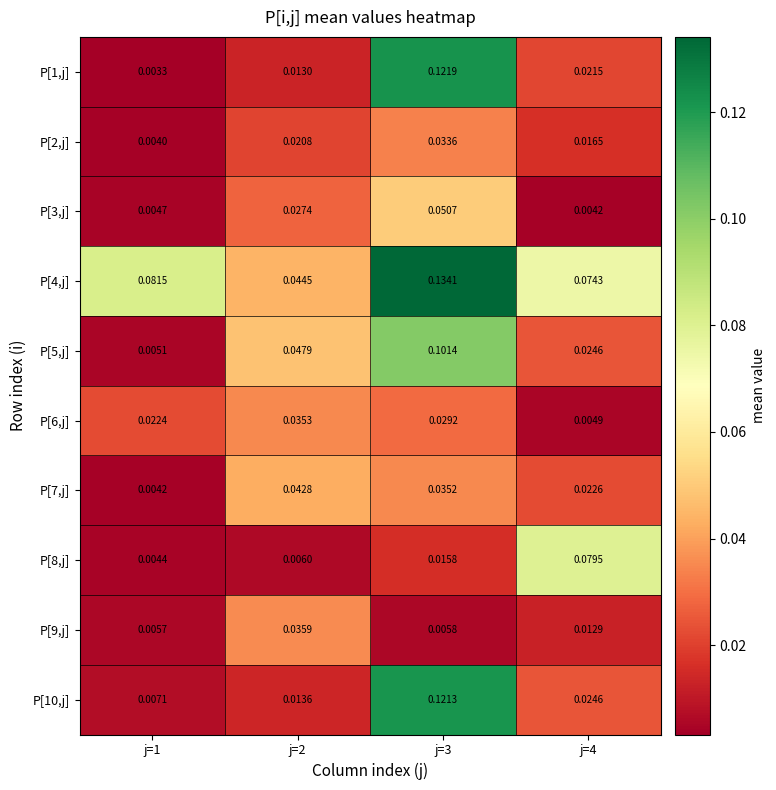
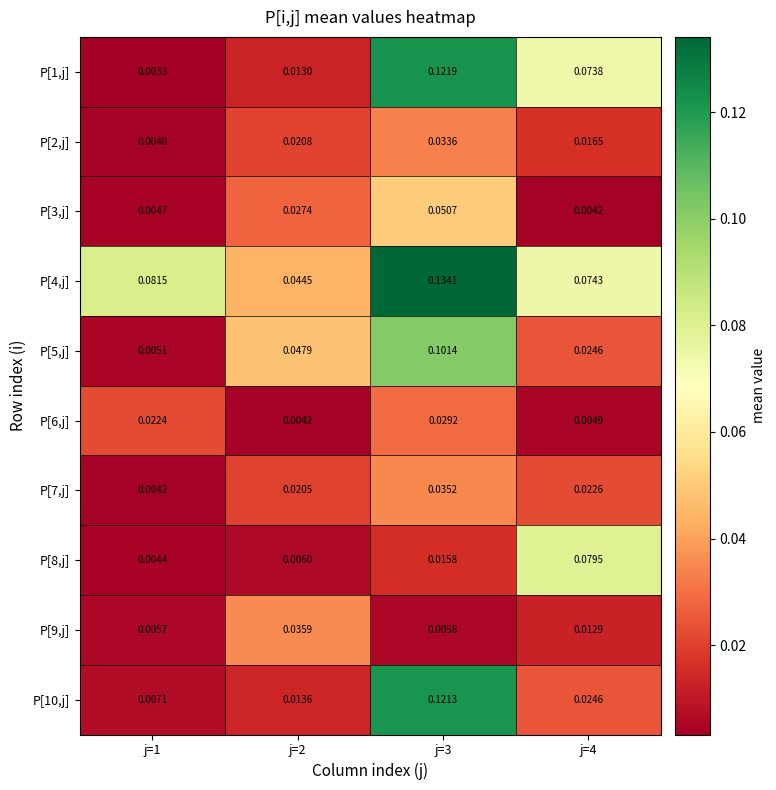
  {
    "P[1,j]": {
      "j=1": 0.0033,
      "j=2": 0.0130,
      "j=3": 0.1219,
-     "j=4": 0.0215
+     "j=4": 0.0738
    },
    "P[2,j]": {
      "j=1": 0.0040,
      "j=2": 0.0208,
      "j=3": 0.0336,
      "j=4": 0.0165
    },
    "P[3,j]": {
      "j=1": 0.0047,
      "j=2": 0.0274,
      "j=3": 0.0507,
      "j=4": 0.0042
    },
    "P[4,j]": {
      "j=1": 0.0815,
      "j=2": 0.0445,
      "j=3": 0.1341,
      "j=4": 0.0743
    },
    "P[5,j]": {
      "j=1": 0.0051,
      "j=2": 0.0479,
      "j=3": 0.1014,
      "j=4": 0.0246
    },
    "P[6,j]": {
      "j=1": 0.0224,
-     "j=2": 0.0353,
+     "j=2": 0.0042,
      "j=3": 0.0292,
      "j=4": 0.0049
    },
    "P[7,j]": {
      "j=1": 0.0042,
-     "j=2": 0.0428,
+     "j=2": 0.0205,
      "j=3": 0.0352,
      "j=4": 0.0226
    },
    "P[8,j]": {
      "j=1": 0.0044,
      "j=2": 0.0060,
      "j=3": 0.0158,
      "j=4": 0.0795
    },
    "P[9,j]": {
      "j=1": 0.0057,
      "j=2": 0.0359,
      "j=3": 0.0058,
      "j=4": 0.0129
    },
    "P[10,j]": {
      "j=1": 0.0071,
      "j=2": 0.0136,
      "j=3": 0.1213,
      "j=4": 0.0246
    }
  }
